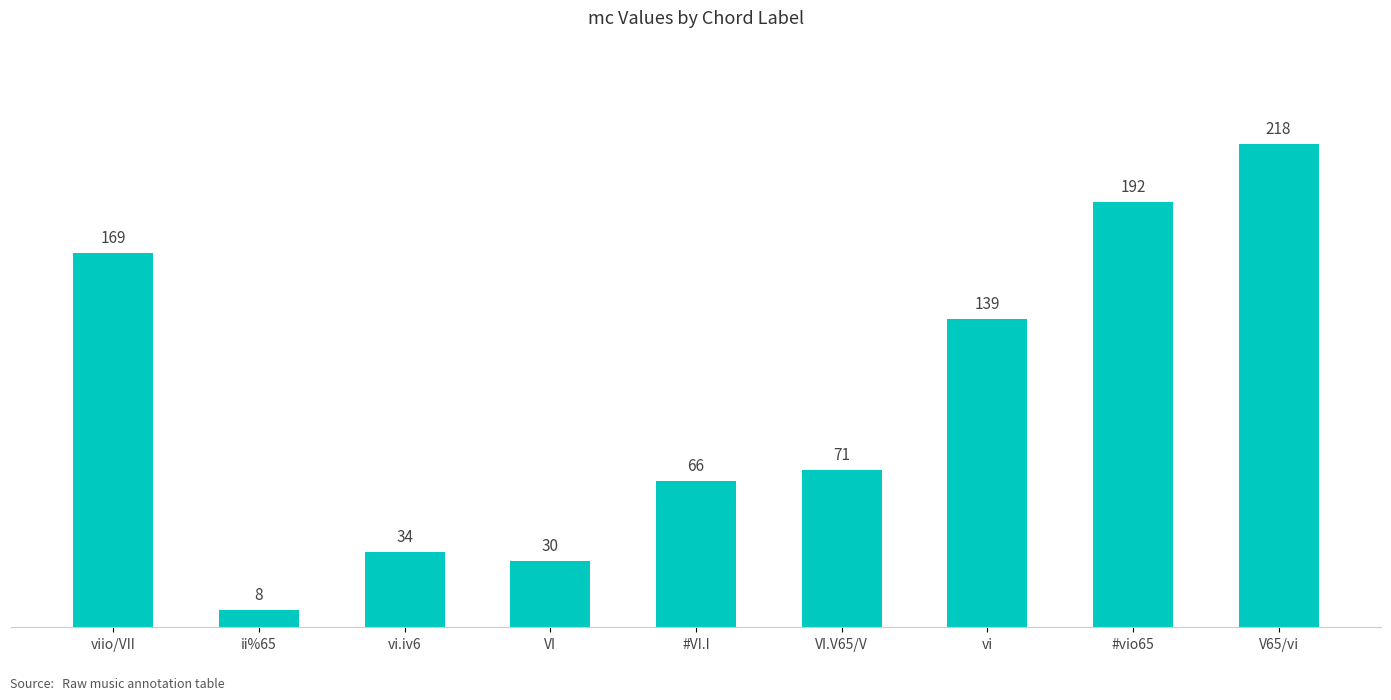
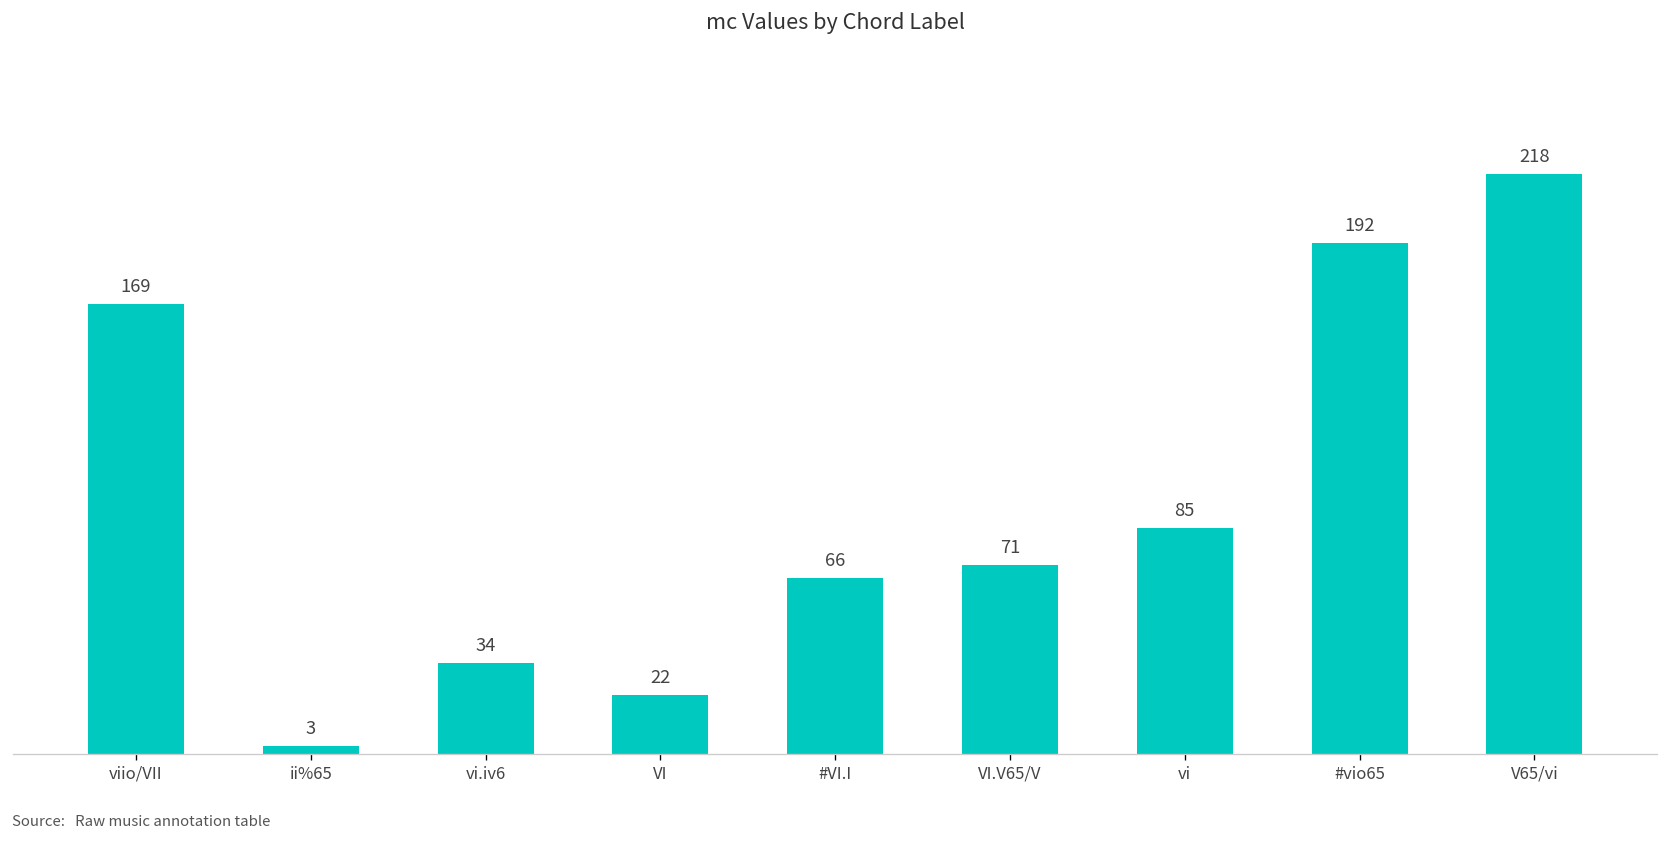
  {
    "viio/VII": 169,
-   "ii%65": 8,
+   "ii%65": 3,
    "vi.iv6": 34,
-   "VI": 30,
+   "VI": 22,
    "#VI.I": 66,
    "VI.V65/V": 71,
-   "vi": 139,
+   "vi": 85,
    "#vio65": 192,
    "V65/vi": 218
  }
